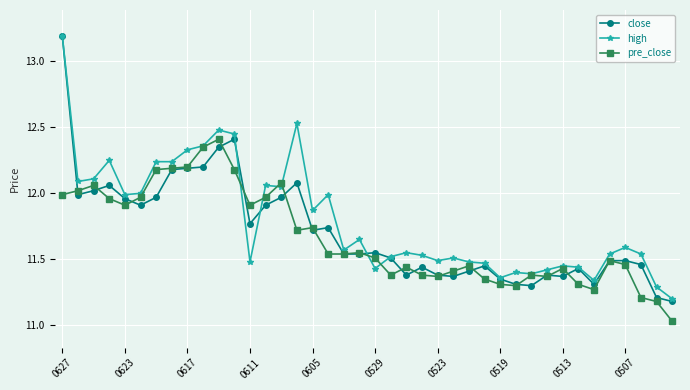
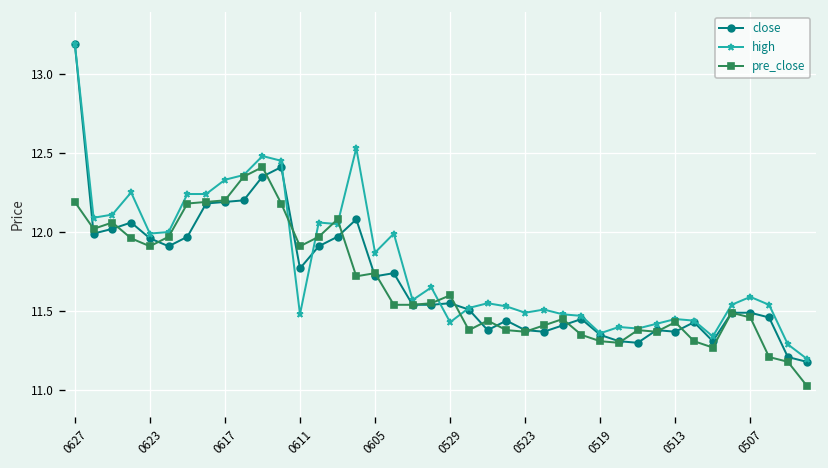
  {
    "close": {
      "0623": 11.96,
      "0611": 11.77,
      "0605": 11.72,
      "0529": 11.55,
      "0513": 11.37,
      "0507": 11.49
    },
    "high": {
      "0623": 11.99,
      "0617": 12.33,
      "0611": 11.48,
      "0605": 11.87,
      "0529": 11.43,
      "0523": 11.49,
      "0513": 11.45,
      "0507": 11.59
    },
    "pre_close": {
-     "0627": 11.99,
+     "0627": 12.19,
      "0623": 11.91,
      "0611": 11.91,
      "0605": 11.74,
-     "0529": 11.51,
+     "0529": 11.60,
      "0519": 11.31,
      "0513": 11.43,
      "0507": 11.46
    }
  }
